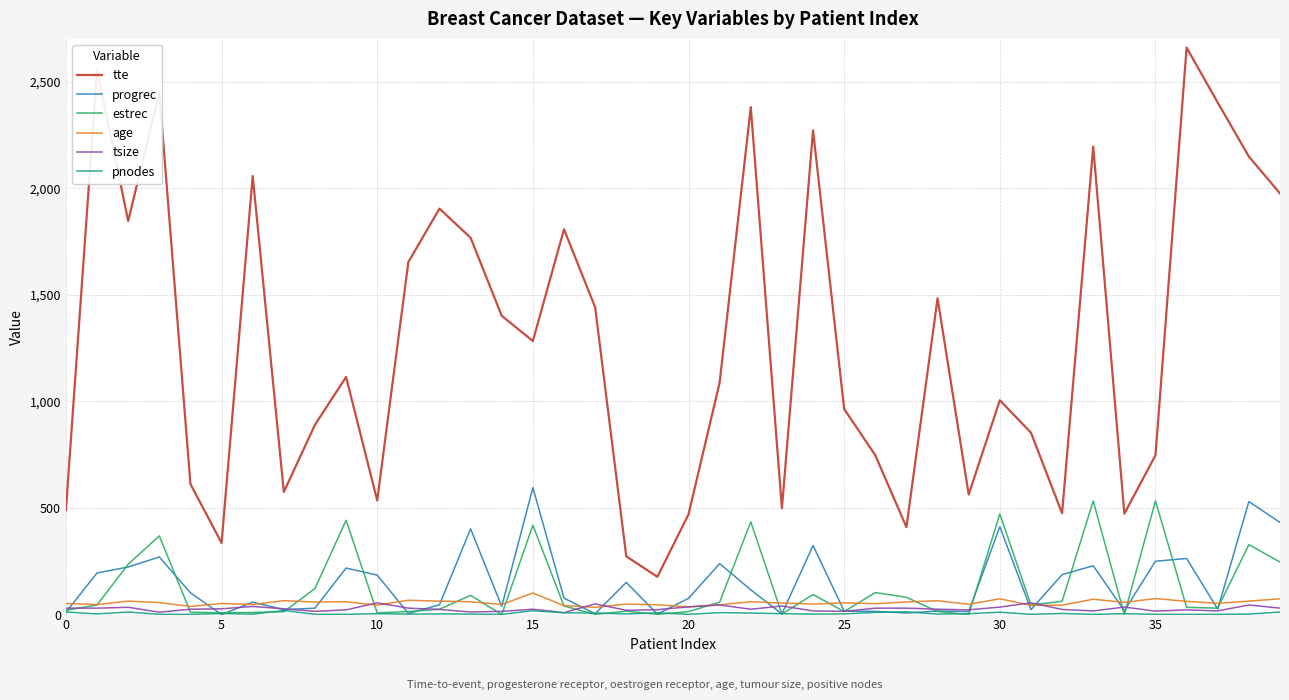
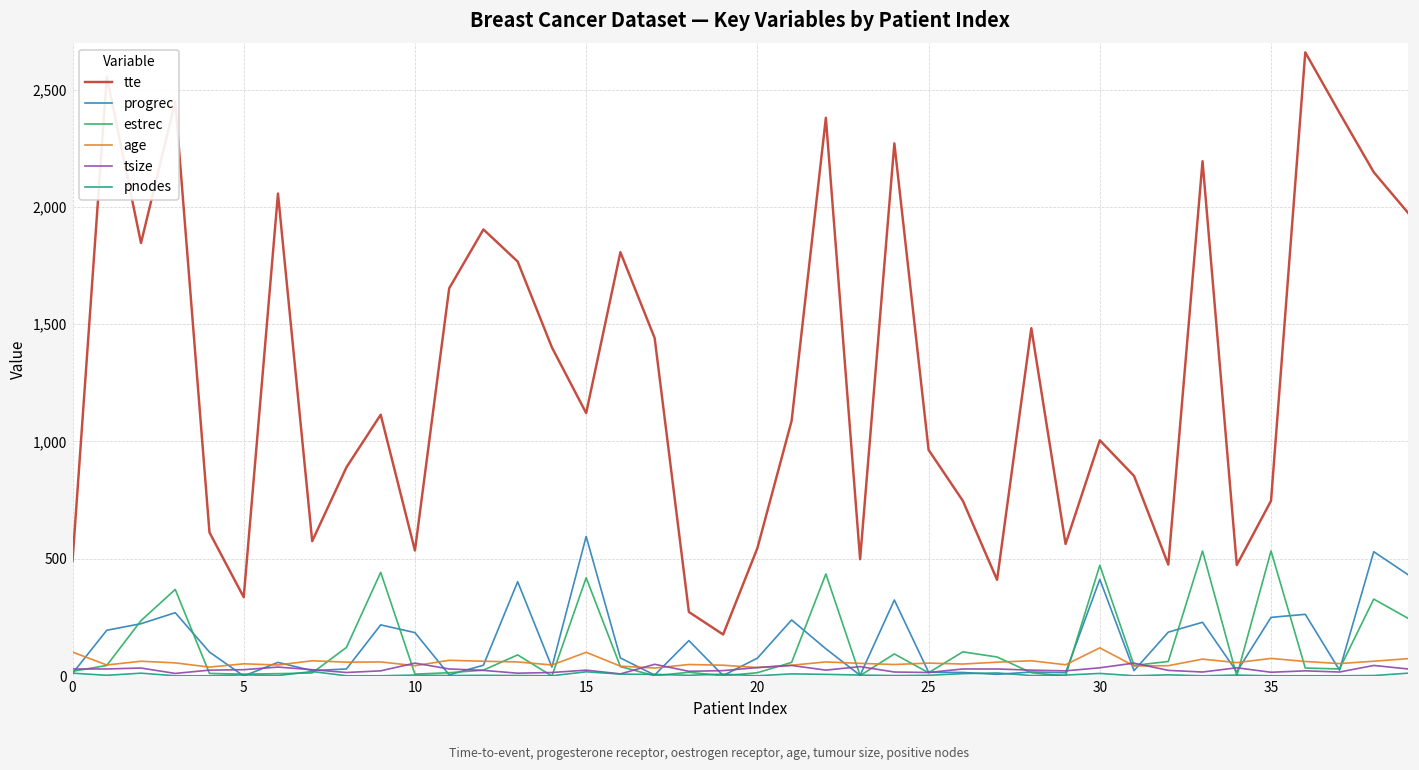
  {
    "tte": {
      "0": "490",
      "5": "340",
      "10": "540",
-     "15": "1,280",
-     "20": "470",
+     "15": "1,120",
+     "20": "550",
      "25": "960",
      "30": "1,010",
      "35": "750"
    },
    "progrec": {
      "10": "190",
      "15": "600",
      "20": "80",
      "30": "410",
      "35": "250"
    },
    "age": {
-     "0": "50",
+     "0": "100",
      "5": "50",
      "15": "100",
      "25": "60",
-     "30": "70",
+     "30": "120",
      "35": "80"
    },
    "tsize": {
      "5": "30",
      "30": "40",
      "35": "20"
    }
  }
